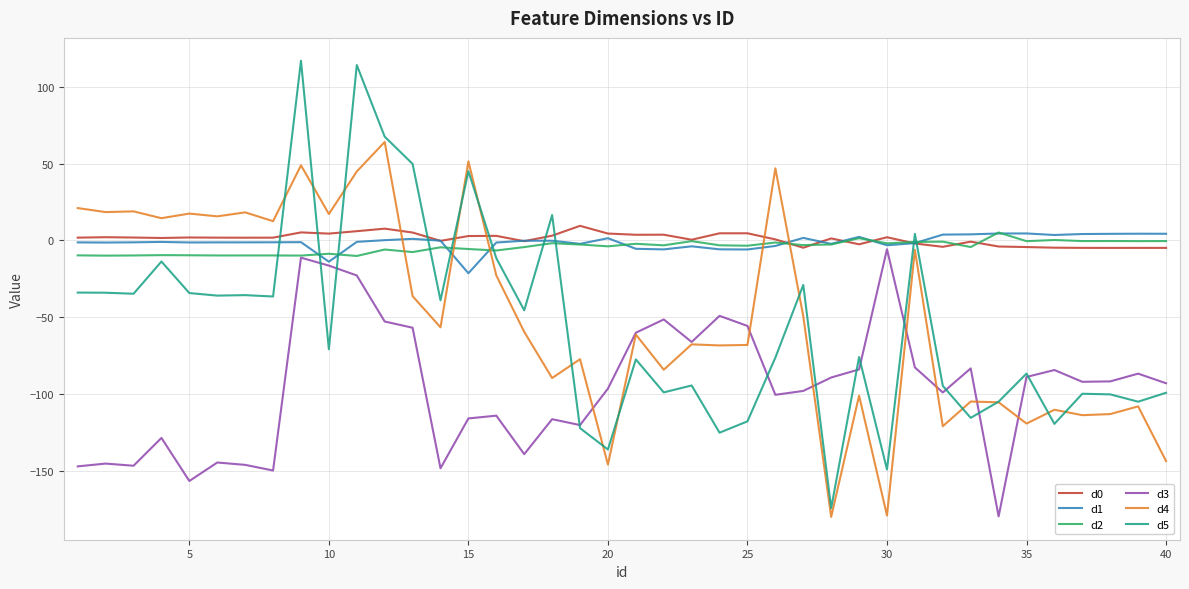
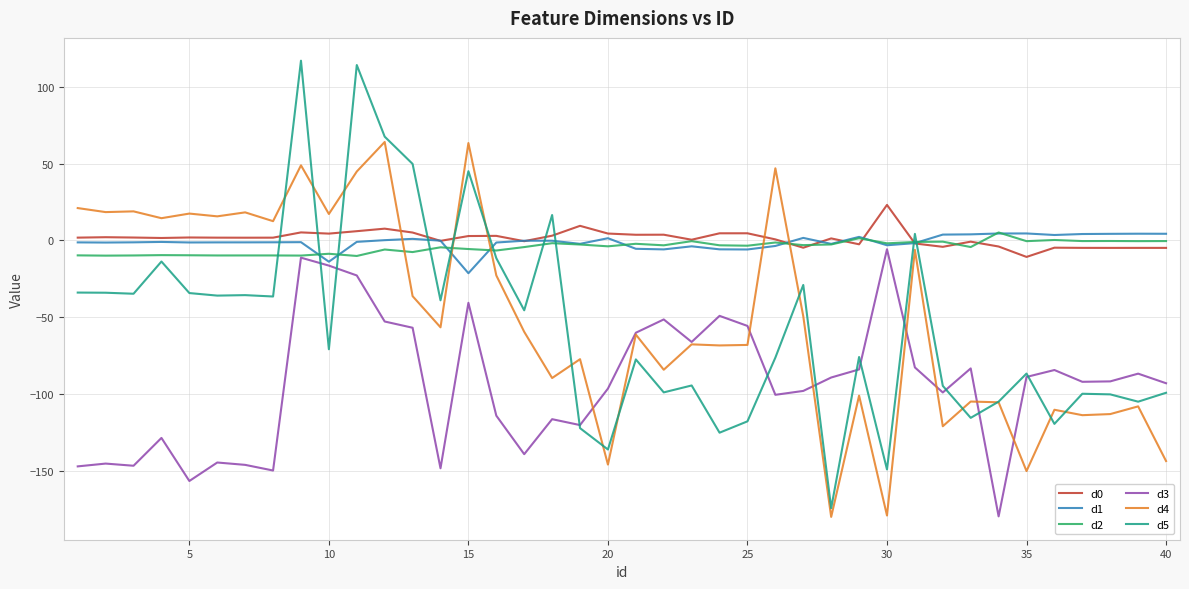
  {
    "d0": {
      "5": 2,
      "10": 4,
      "15": 3,
      "20": 4,
      "25": 5,
-     "30": 2,
-     "35": -4,
+     "30": 23,
+     "35": -11,
      "40": -5
    },
    "d1": {
      "5": -1,
      "10": -14,
      "15": -21,
      "20": 1,
      "25": -6,
      "35": 5,
      "40": 4
    },
    "d3": {
      "5": -156,
      "10": -16,
-     "15": -116,
+     "15": -41,
      "20": -96,
      "25": -56,
      "30": -6,
      "35": -89,
      "40": -93
    },
    "d4": {
      "5": 17,
      "10": 17,
-     "15": 51,
+     "15": 63,
      "20": -146,
      "25": -68,
      "30": -179,
-     "35": -119,
+     "35": -150,
      "40": -144
    }
  }
